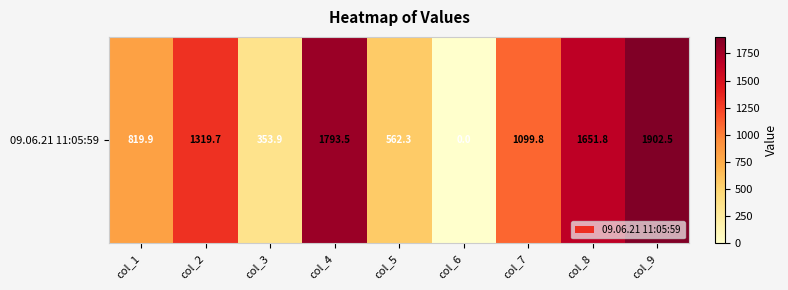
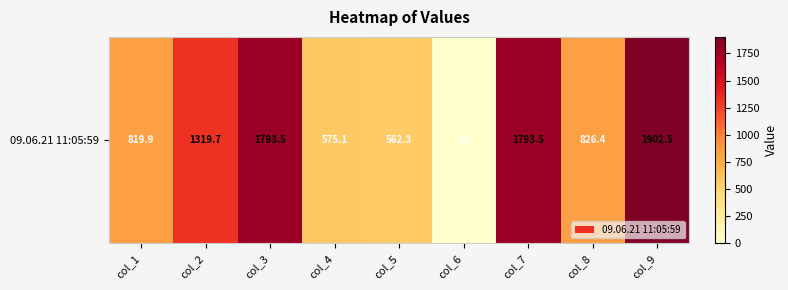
  {
    "09.06.21 11:05:59": {
      "col_1": 819.9,
      "col_2": 1319.7,
-     "col_3": 353.9,
-     "col_4": 1793.5,
+     "col_3": 1793.5,
+     "col_4": 575.1,
      "col_5": 562.3,
      "col_6": 0.0,
-     "col_7": 1099.8,
-     "col_8": 1651.8,
+     "col_7": 1793.5,
+     "col_8": 826.4,
      "col_9": 1902.5
    }
  }
